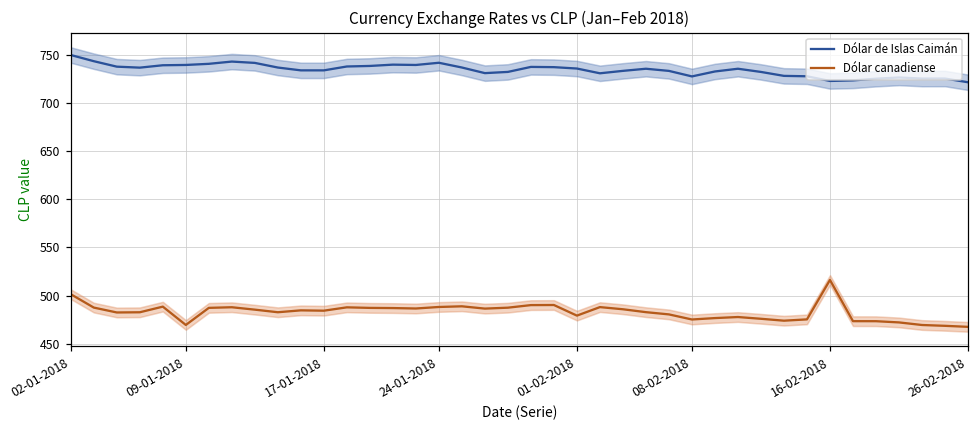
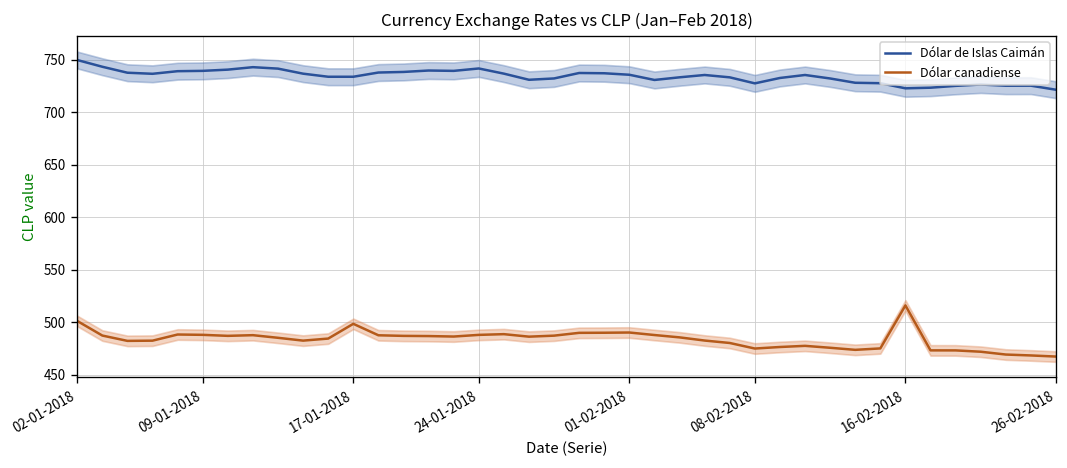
  {
    "Dólar canadiense": {
      "02-01-2018": 500,
-     "09-01-2018": 470,
-     "17-01-2018": 480,
+     "09-01-2018": 490,
+     "17-01-2018": 500,
      "24-01-2018": 490,
-     "01-02-2018": 480,
+     "01-02-2018": 490,
      "08-02-2018": 480,
      "16-02-2018": 520,
      "26-02-2018": 470
    }
  }
